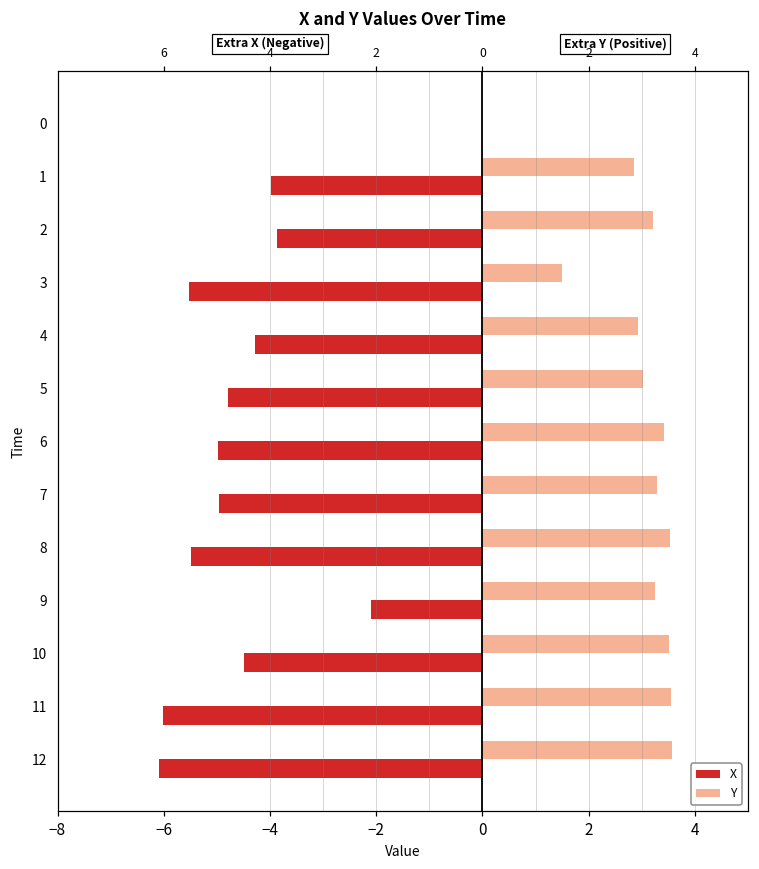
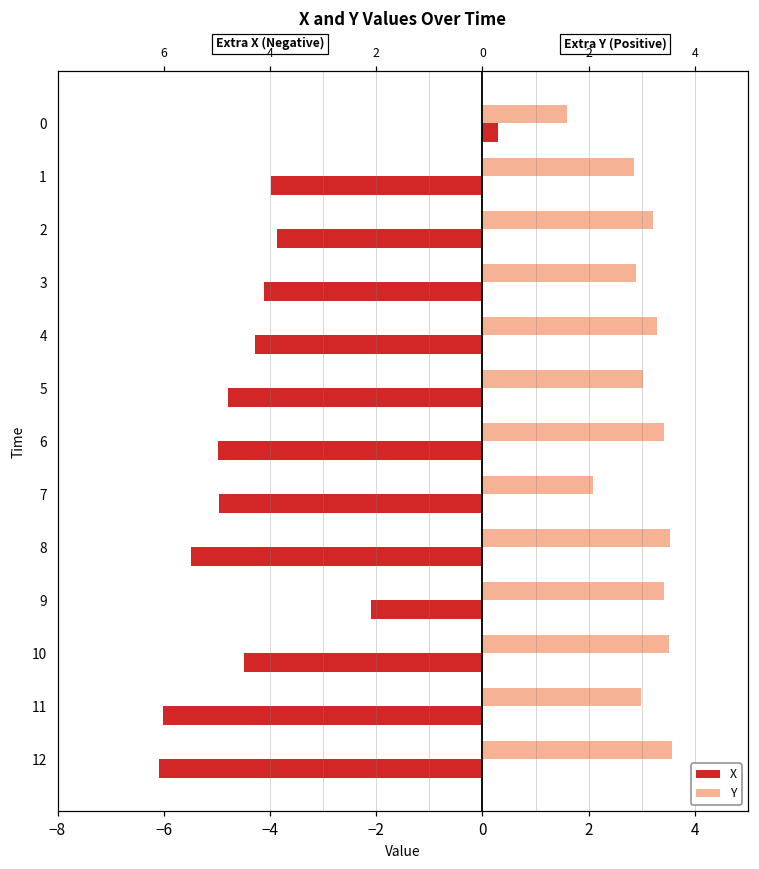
  {
    "X": {
-     "0": 0.0,
+     "0": 0.3,
      "1": -4.0,
      "2": -3.9,
-     "3": -5.5,
+     "3": -4.1,
      "4": -4.3,
      "5": -4.8,
      "6": -5.0,
      "7": -5.0,
      "8": -5.5,
      "9": -2.1,
      "10": -4.5,
      "11": -6.0,
      "12": -6.1
    },
    "Y": {
-     "0": 0.0,
+     "0": 1.6,
      "1": 2.9,
      "2": 3.2,
-     "3": 1.5,
-     "4": 2.9,
+     "3": 2.9,
+     "4": 3.3,
      "5": 3.0,
      "6": 3.4,
-     "7": 3.3,
+     "7": 2.1,
      "8": 3.5,
-     "9": 3.2,
+     "9": 3.4,
      "10": 3.5,
-     "11": 3.5,
+     "11": 3.0,
      "12": 3.6
    }
  }
